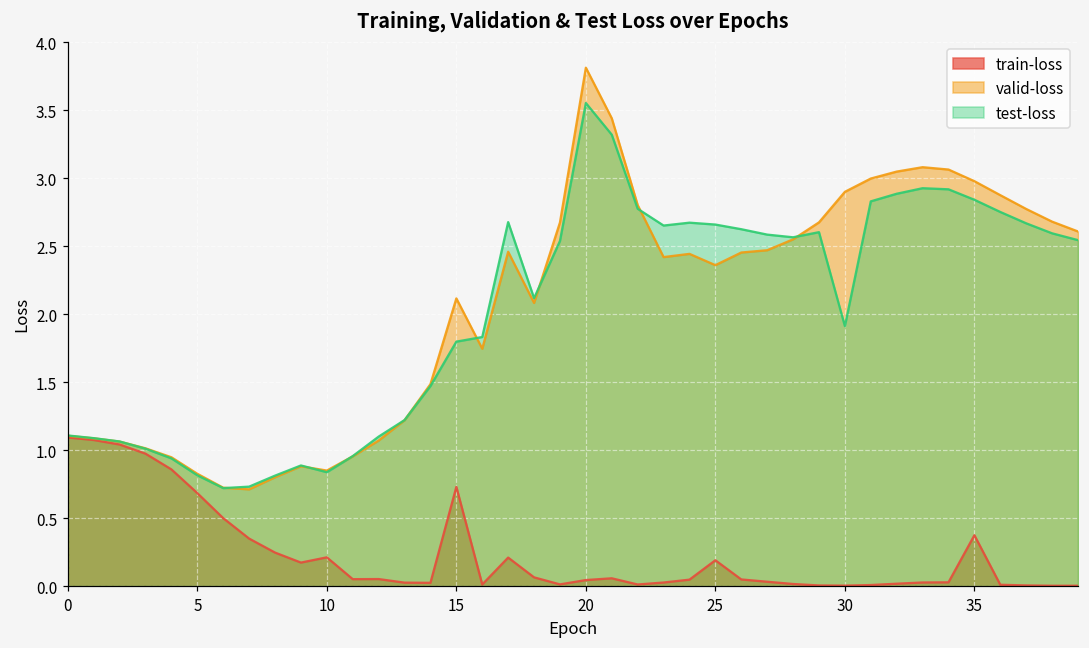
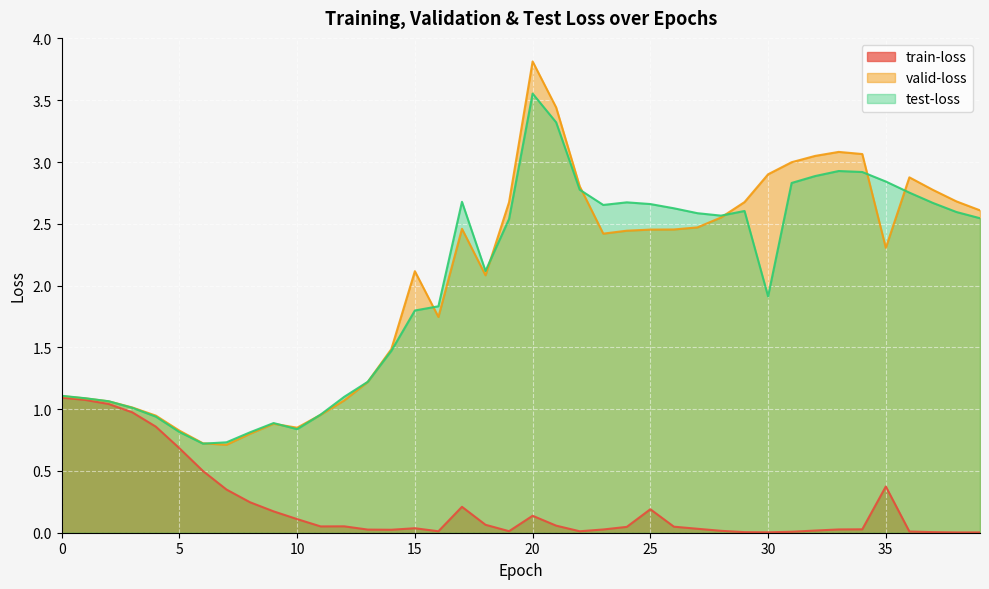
  {
    "train-loss": {
      "5": 0.68,
-     "10": 0.21,
-     "15": 0.73,
-     "20": 0.04,
+     "10": 0.11,
+     "15": 0.04,
+     "20": 0.14,
      "25": 0.19,
      "30": 0.00,
      "35": 0.37
    },
    "valid-loss": {
      "15": 2.12,
      "20": 3.81,
-     "25": 2.36,
+     "25": 2.45,
      "30": 2.90,
-     "35": 2.98
+     "35": 2.31
    },
    "test-loss": {
      "15": 1.80,
      "20": 3.55,
      "25": 2.66,
      "30": 1.91,
      "35": 2.84
    }
  }
